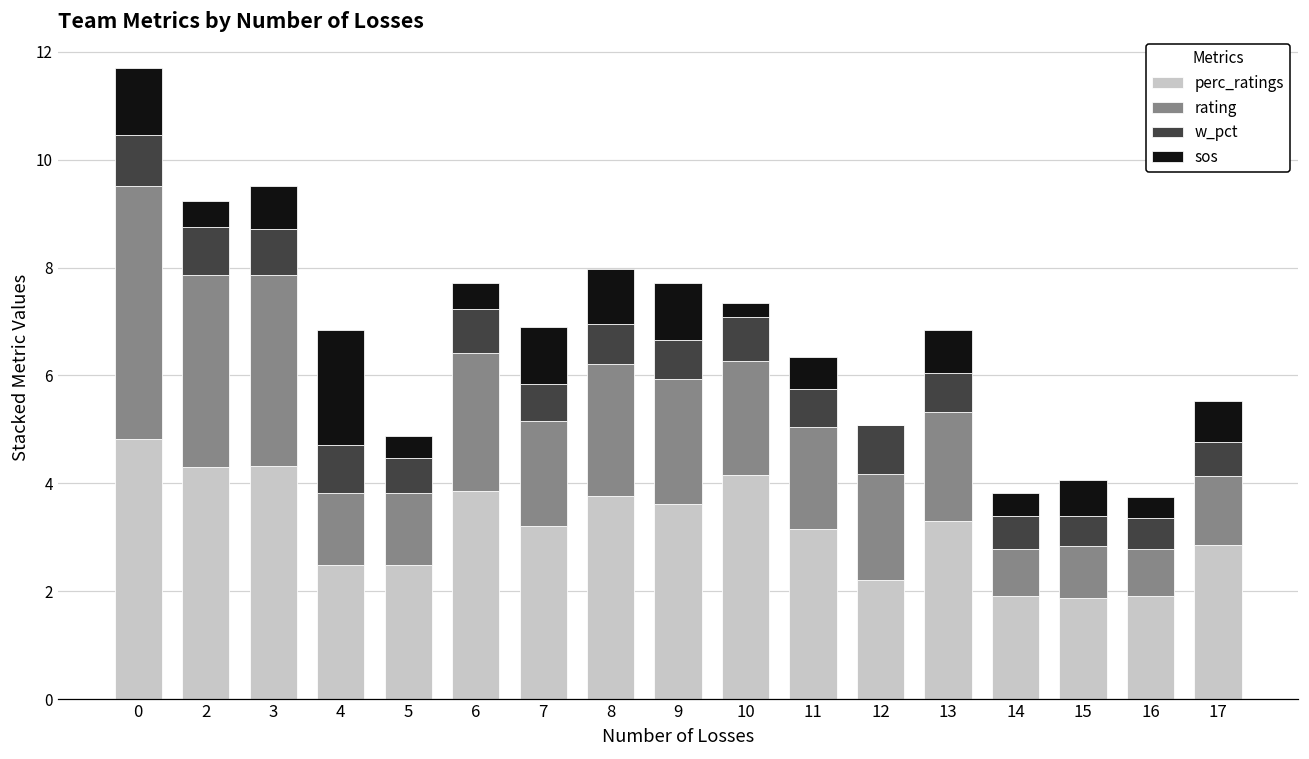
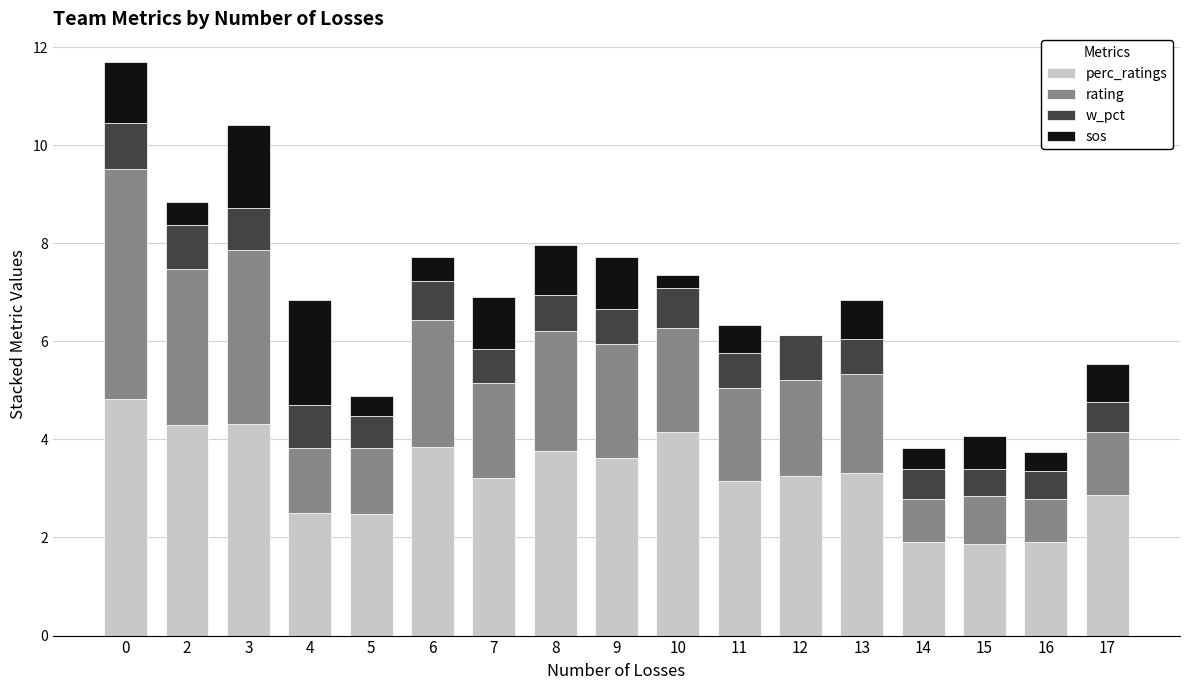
  {
    "perc_ratings": {
      "0": 4.8,
      "2": 4.3,
      "3": 4.3,
      "4": 2.5,
      "5": 2.5,
      "6": 3.9,
      "7": 3.2,
      "8": 3.8,
      "9": 3.6,
      "10": 4.2,
      "11": 3.2,
-     "12": 2.2,
+     "12": 3.3,
      "13": 3.3,
      "14": 1.9,
      "15": 1.9,
      "16": 1.9,
      "17": 2.9
    },
    "rating": {
      "0": 4.7,
-     "2": 3.6,
+     "2": 3.2,
      "3": 3.5,
      "4": 1.3,
      "5": 1.3,
      "6": 2.6,
      "7": 1.9,
      "8": 2.5,
      "9": 2.3,
      "10": 2.1,
      "11": 1.9,
      "12": 2.0,
      "13": 2.0,
      "14": 0.9,
      "15": 1.0,
      "16": 0.9,
      "17": 1.3
    },
    "w_pct": {
      "0": 0.9,
      "2": 0.9,
      "3": 0.9,
      "4": 0.9,
      "5": 0.7,
      "6": 0.8,
      "7": 0.7,
      "8": 0.7,
      "9": 0.7,
      "10": 0.8,
      "11": 0.7,
      "12": 0.9,
      "13": 0.7,
      "14": 0.6,
      "15": 0.6,
      "16": 0.6,
      "17": 0.6
    },
    "sos": {
      "0": 1.2,
      "2": 0.5,
-     "3": 0.8,
+     "3": 1.7,
      "4": 2.1,
      "5": 0.4,
      "6": 0.5,
      "7": 1.1,
      "8": 1.0,
      "9": 1.1,
      "10": 0.3,
      "11": 0.6,
      "12": 0.0,
      "13": 0.8,
      "14": 0.4,
      "15": 0.7,
      "16": 0.4,
      "17": 0.8
    }
  }
